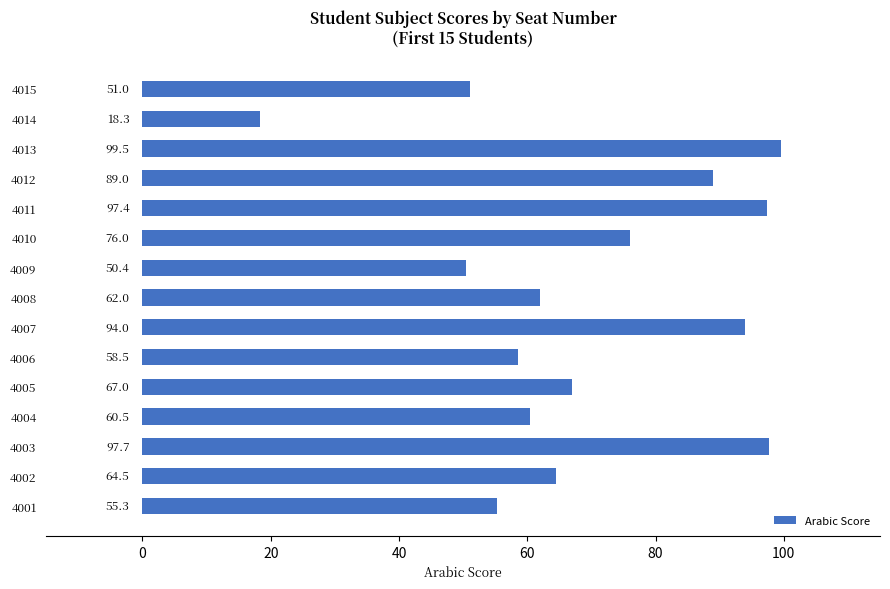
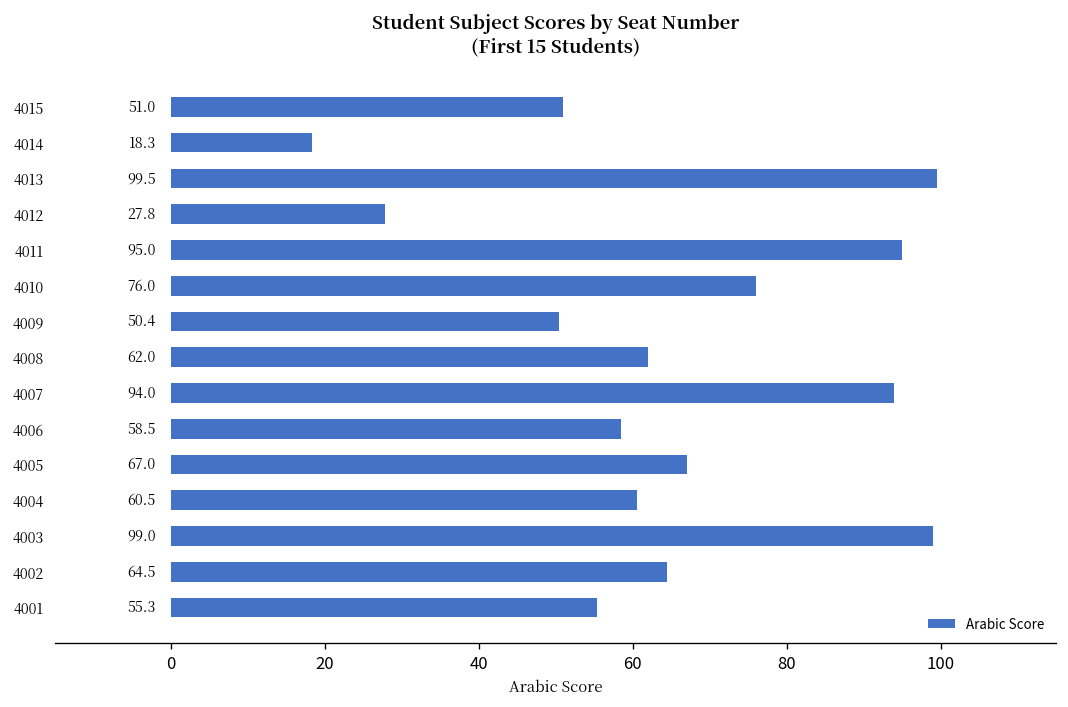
  {
-   "4012": 89.0,
-   "4011": 97.4,
-   "4003": 97.7
+   "4012": 27.8,
+   "4011": 95.0,
+   "4003": 99.0
  }
